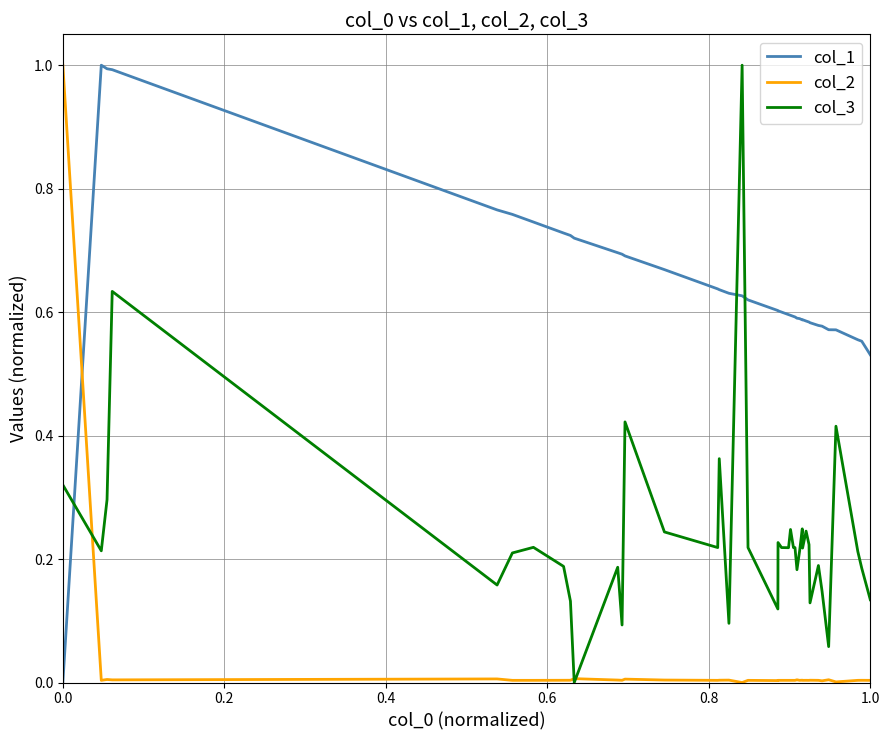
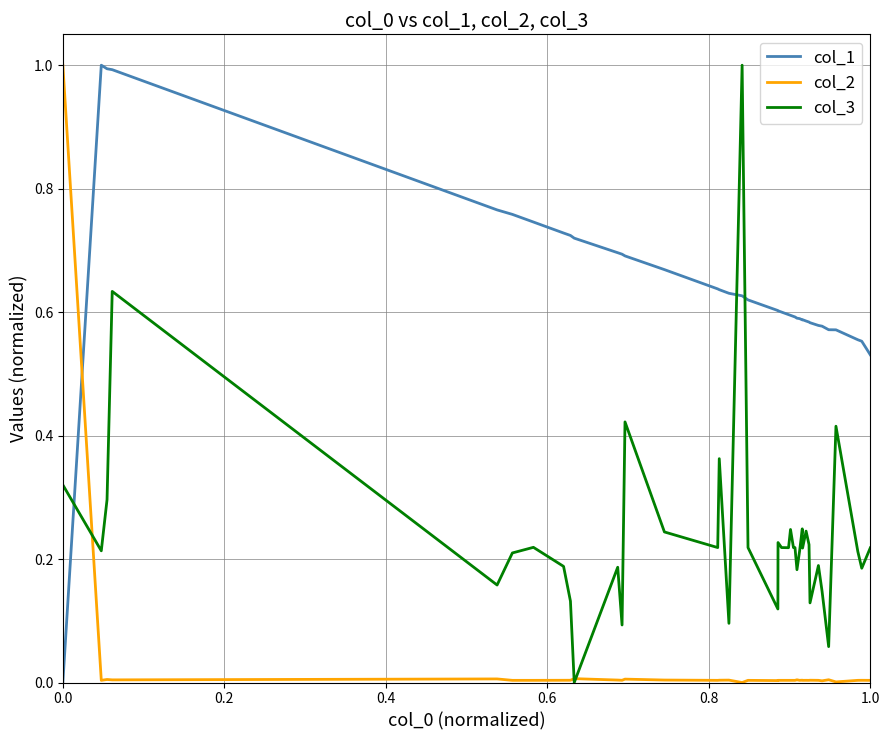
  {
    "col_1": {
      "0.0": 0.00,
      "1.0": 0.53
    },
    "col_2": {
      "0.0": 1.00,
      "1.0": 0.00
    },
    "col_3": {
      "0.0": 0.32,
-     "1.0": 0.13
+     "1.0": 0.22
    }
  }
